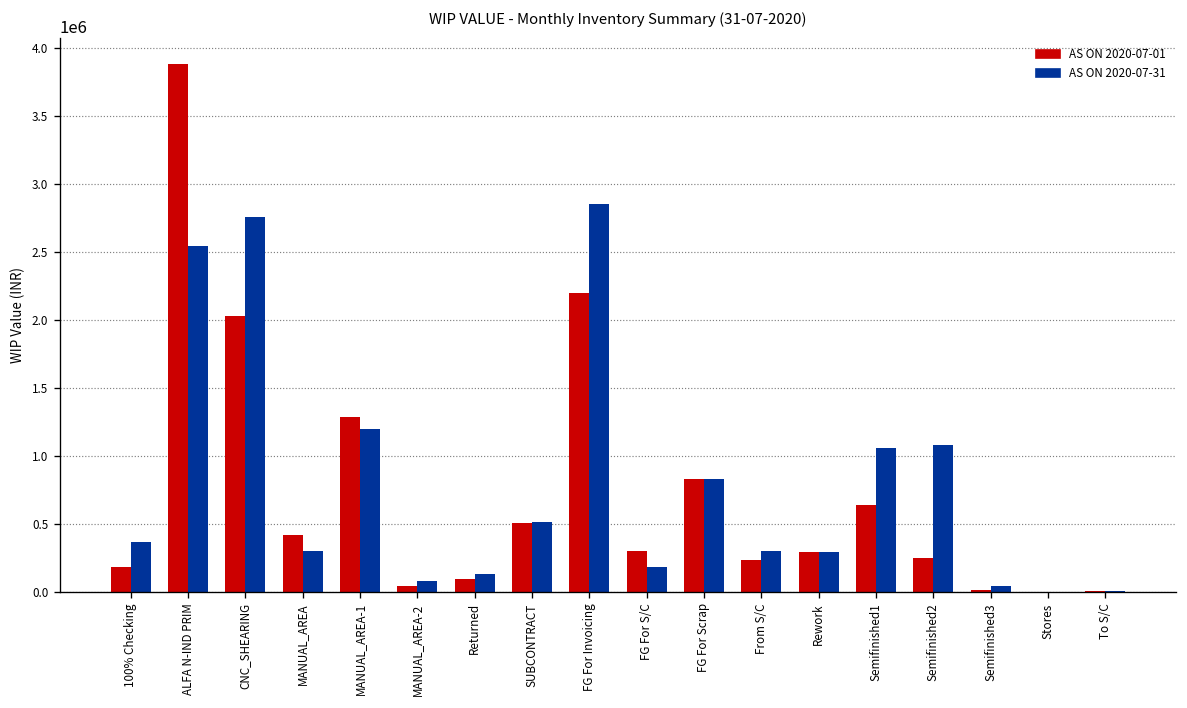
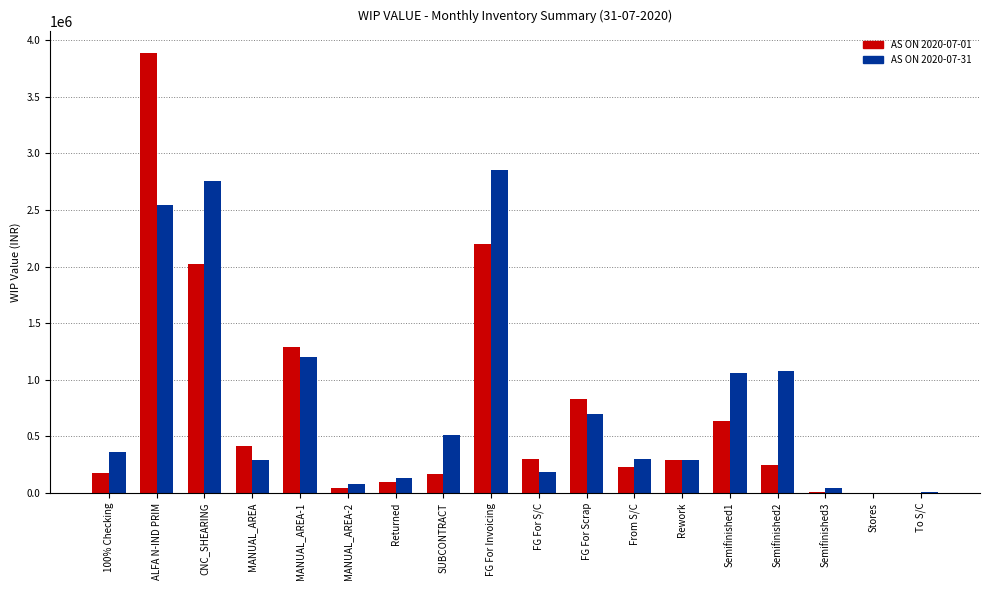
  {
    "AS ON 2020-07-01": {
      "100% Checking": 180000,
      "ALFA N-IND PRIM": 3880000,
      "CNC_SHEARING": 2030000,
      "MANUAL_AREA": 420000,
      "MANUAL_AREA-1": 1290000,
      "MANUAL_AREA-2": 40000,
      "Returned": 90000,
-     "SUBCONTRACT": 510000,
+     "SUBCONTRACT": 170000,
      "FG For Invoicing": 2200000,
      "FG For S/C": 300000,
      "FG For Scrap": 830000,
      "From S/C": 230000,
      "Rework": 290000,
      "Semifinished1": 640000,
      "Semifinished2": 250000
    },
    "AS ON 2020-07-31": {
      "100% Checking": 360000,
      "ALFA N-IND PRIM": 2540000,
      "CNC_SHEARING": 2760000,
      "MANUAL_AREA": 300000,
      "MANUAL_AREA-1": 1200000,
      "MANUAL_AREA-2": 80000,
      "Returned": 130000,
      "SUBCONTRACT": 510000,
      "FG For Invoicing": 2860000,
      "FG For S/C": 180000,
-     "FG For Scrap": 830000,
+     "FG For Scrap": 700000,
      "From S/C": 300000,
      "Rework": 290000,
      "Semifinished1": 1060000,
      "Semifinished2": 1080000,
      "Semifinished3": 40000
    }
  }
